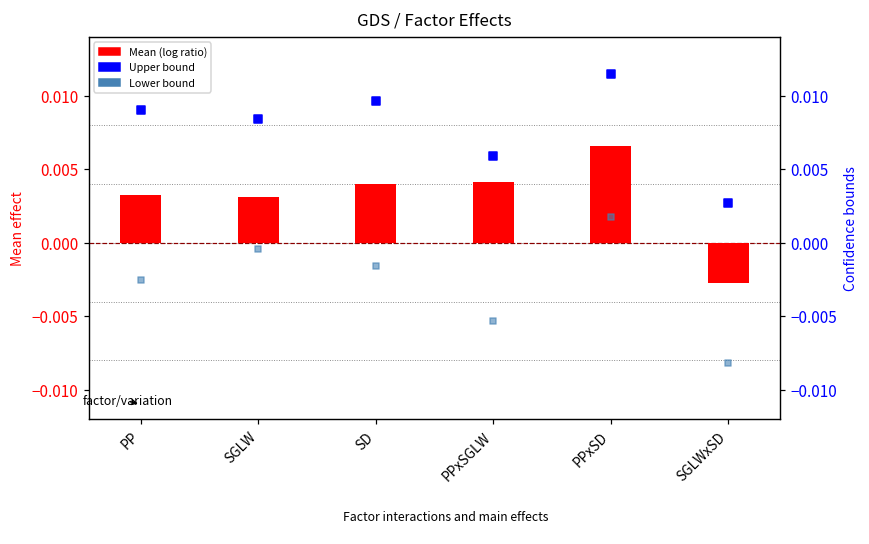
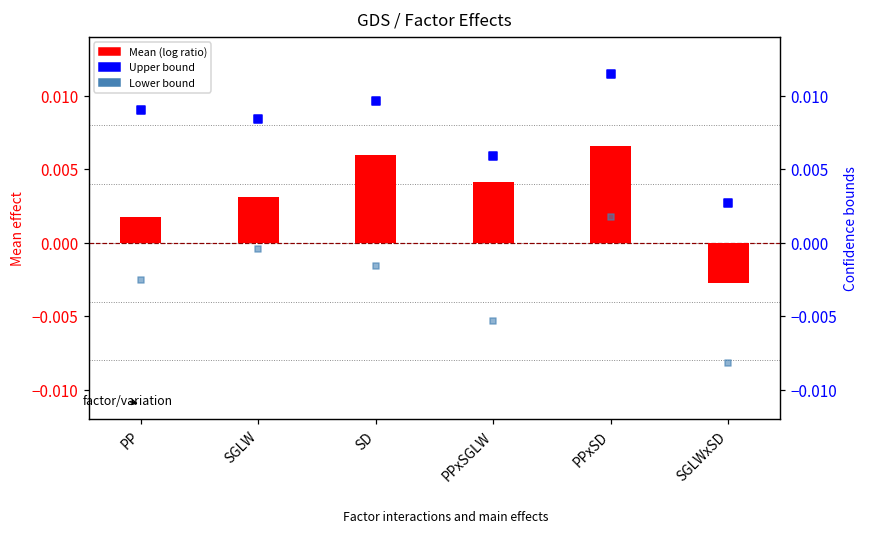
  {
    "Mean (log ratio)": {
-     "PP": 0.0032,
+     "PP": 0.0018,
      "SGLW": 0.0031,
-     "SD": 0.0040,
+     "SD": 0.0060,
      "PPxSGLW": 0.0041,
      "PPxSD": 0.0066,
      "SGLWxSD": -0.0027
    }
  }
